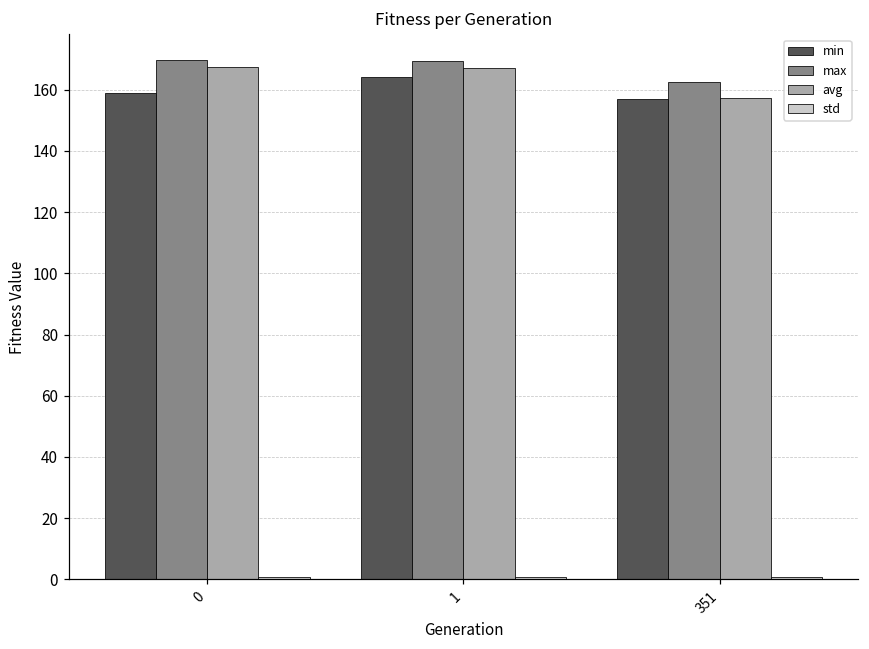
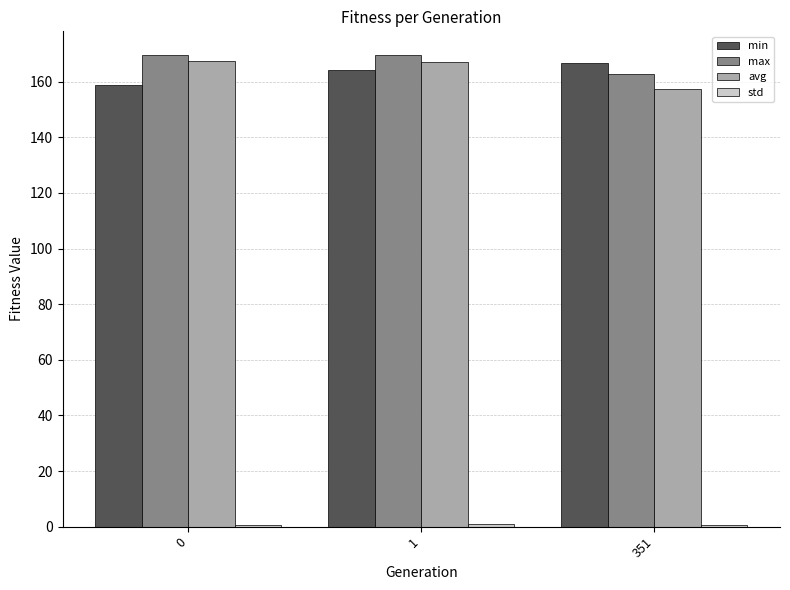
  {
    "min": {
      "0": 159,
      "1": 164,
-     "351": 157
+     "351": 167
    }
  }
